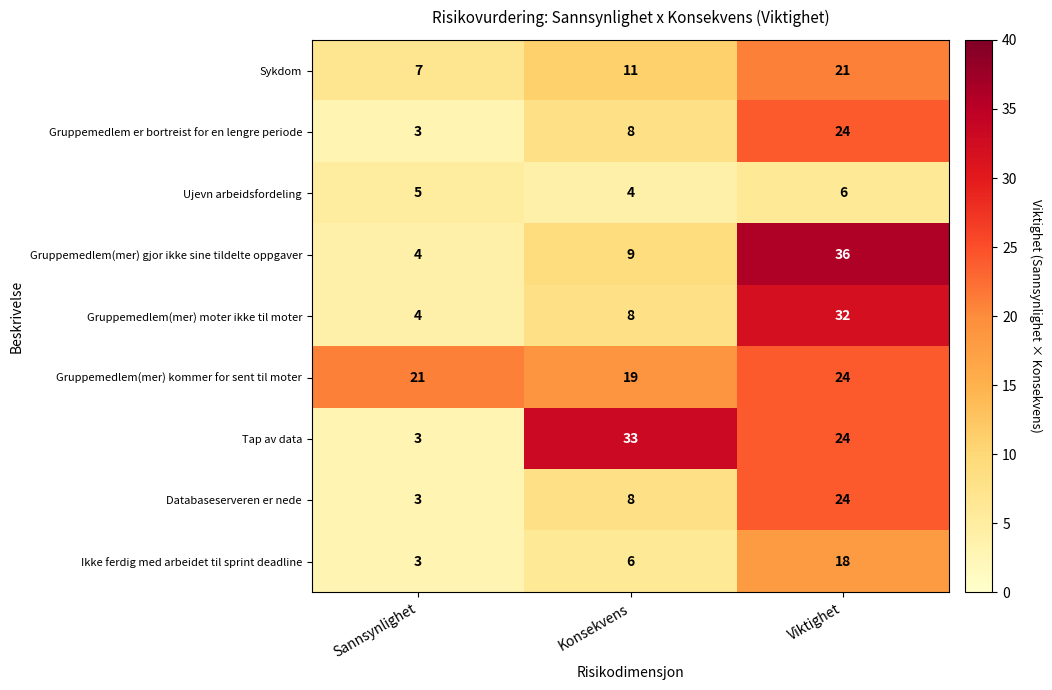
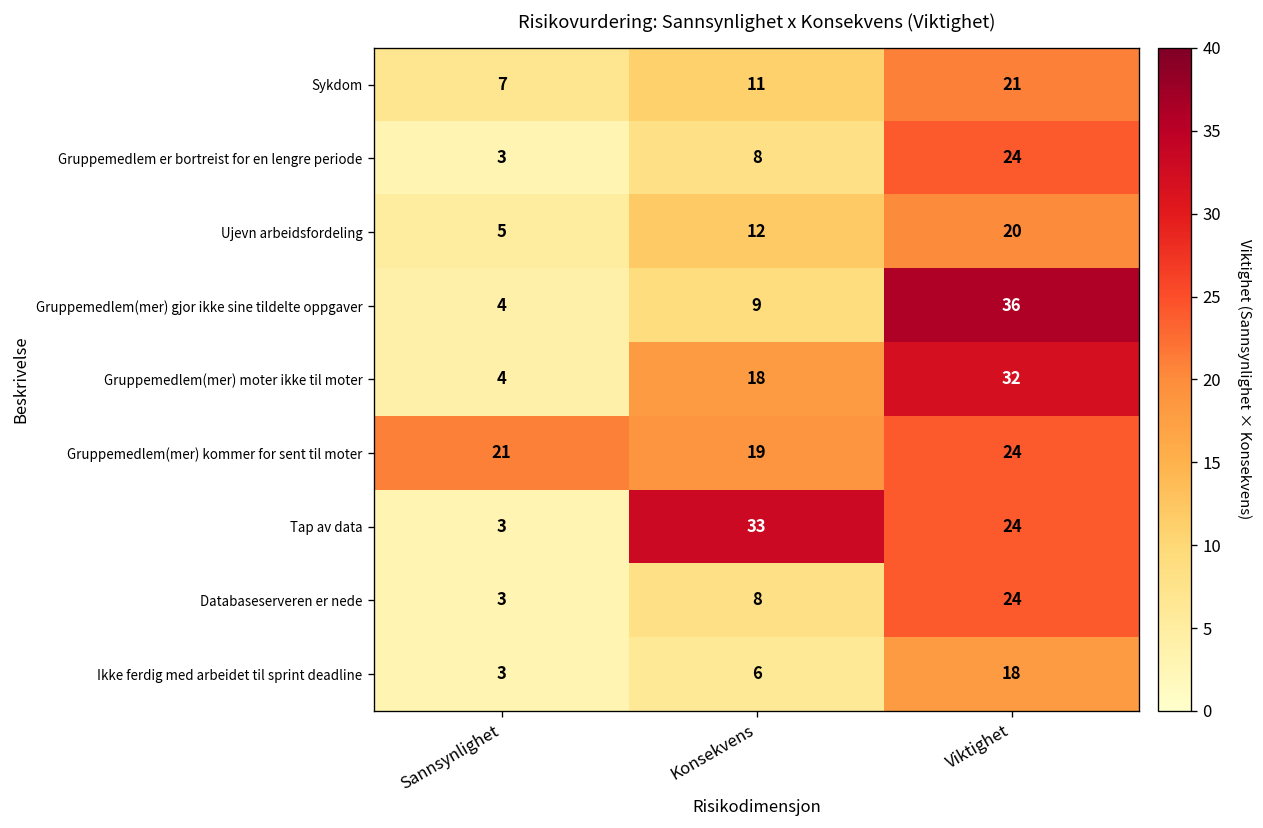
  {
    "Sykdom": {
      "Sannsynlighet": 7,
      "Konsekvens": 11,
      "Viktighet": 21
    },
    "Gruppemedlem er bortreist for en lengre periode": {
      "Sannsynlighet": 3,
      "Konsekvens": 8,
      "Viktighet": 24
    },
    "Ujevn arbeidsfordeling": {
      "Sannsynlighet": 5,
-     "Konsekvens": 4,
-     "Viktighet": 6
+     "Konsekvens": 12,
+     "Viktighet": 20
    },
    "Gruppemedlem(mer) gjor ikke sine tildelte oppgaver": {
      "Sannsynlighet": 4,
      "Konsekvens": 9,
      "Viktighet": 36
    },
    "Gruppemedlem(mer) moter ikke til moter": {
      "Sannsynlighet": 4,
-     "Konsekvens": 8,
+     "Konsekvens": 18,
      "Viktighet": 32
    },
    "Gruppemedlem(mer) kommer for sent til moter": {
      "Sannsynlighet": 21,
      "Konsekvens": 19,
      "Viktighet": 24
    },
    "Tap av data": {
      "Sannsynlighet": 3,
      "Konsekvens": 33,
      "Viktighet": 24
    },
    "Databaseserveren er nede": {
      "Sannsynlighet": 3,
      "Konsekvens": 8,
      "Viktighet": 24
    },
    "Ikke ferdig med arbeidet til sprint deadline": {
      "Sannsynlighet": 3,
      "Konsekvens": 6,
      "Viktighet": 18
    }
  }
